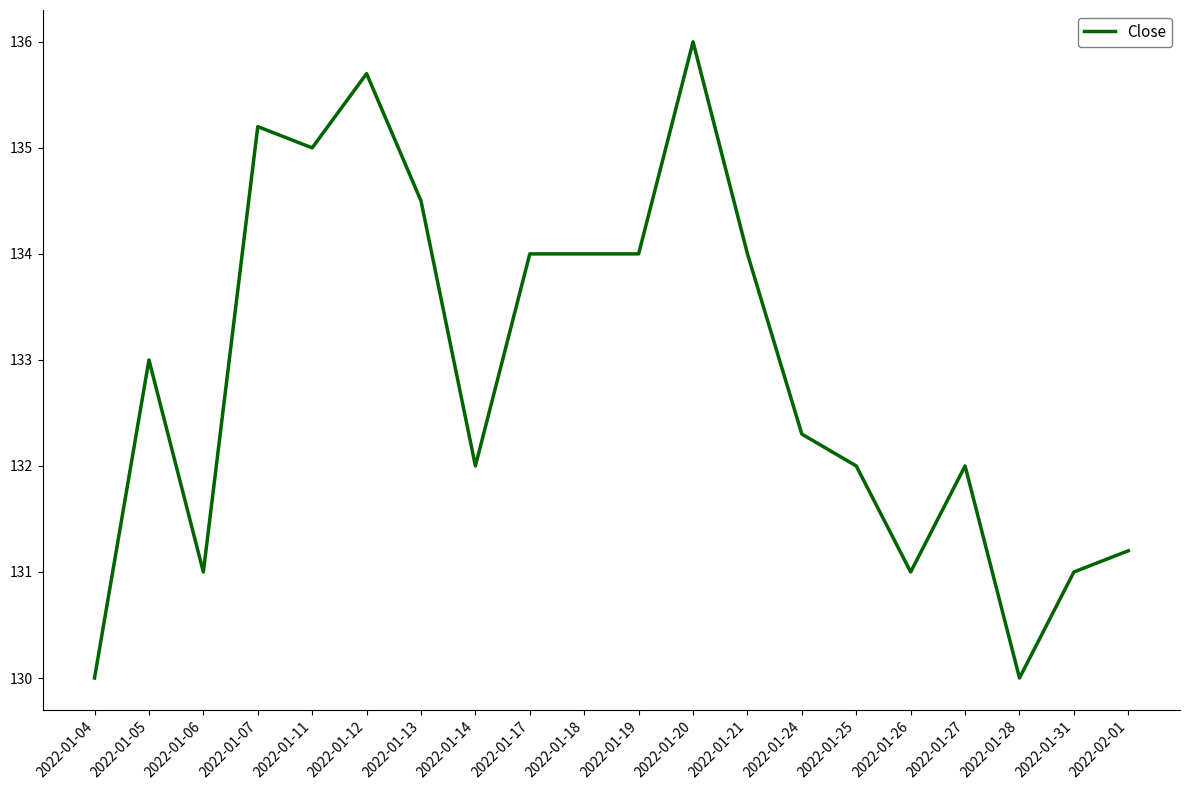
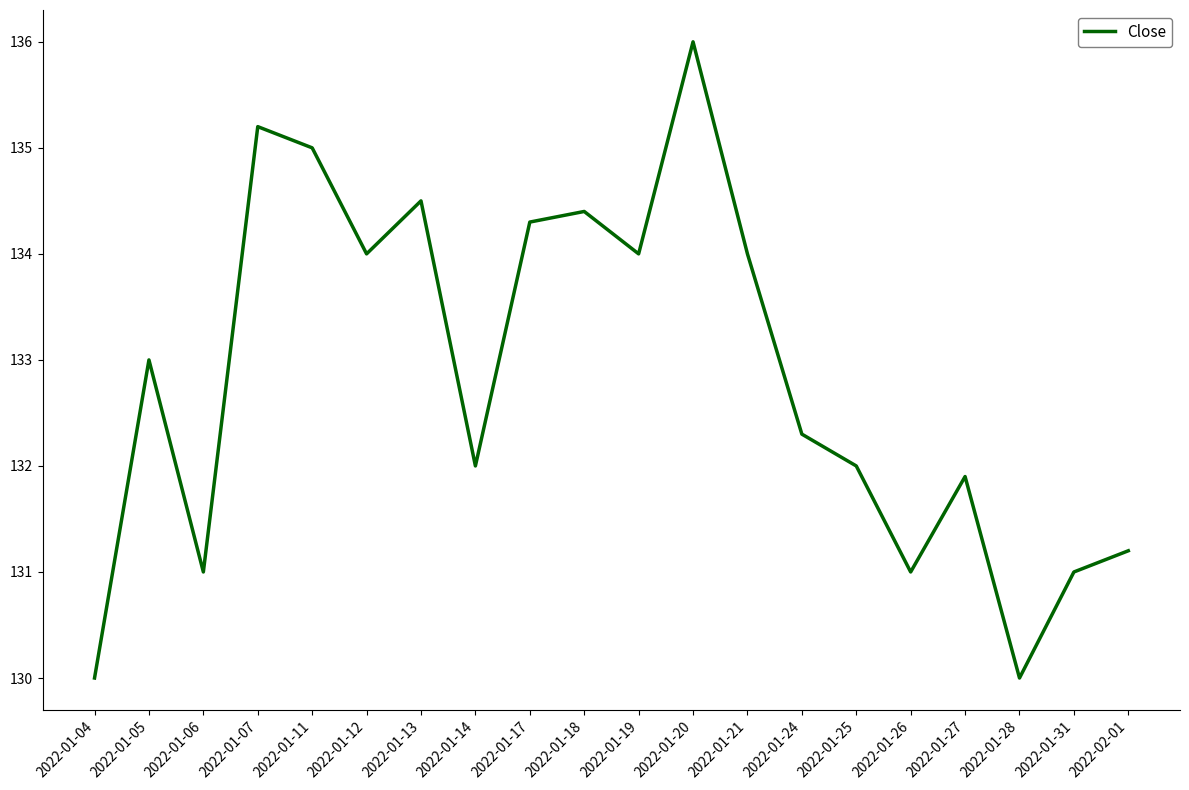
  {
    "2022-01-04": 130.0,
    "2022-01-05": 133.0,
    "2022-01-06": 131.0,
    "2022-01-07": 135.2,
    "2022-01-11": 135.0,
-   "2022-01-12": 135.7,
+   "2022-01-12": 134.0,
    "2022-01-13": 134.5,
    "2022-01-14": 132.0,
-   "2022-01-17": 134.0,
-   "2022-01-18": 134.0,
+   "2022-01-17": 134.3,
+   "2022-01-18": 134.4,
    "2022-01-19": 134.0,
    "2022-01-20": 136.0,
    "2022-01-21": 134.0,
    "2022-01-24": 132.3,
    "2022-01-25": 132.0,
    "2022-01-26": 131.0,
-   "2022-01-27": 132.0,
+   "2022-01-27": 131.9,
    "2022-01-28": 130.0,
    "2022-01-31": 131.0,
    "2022-02-01": 131.2
  }
